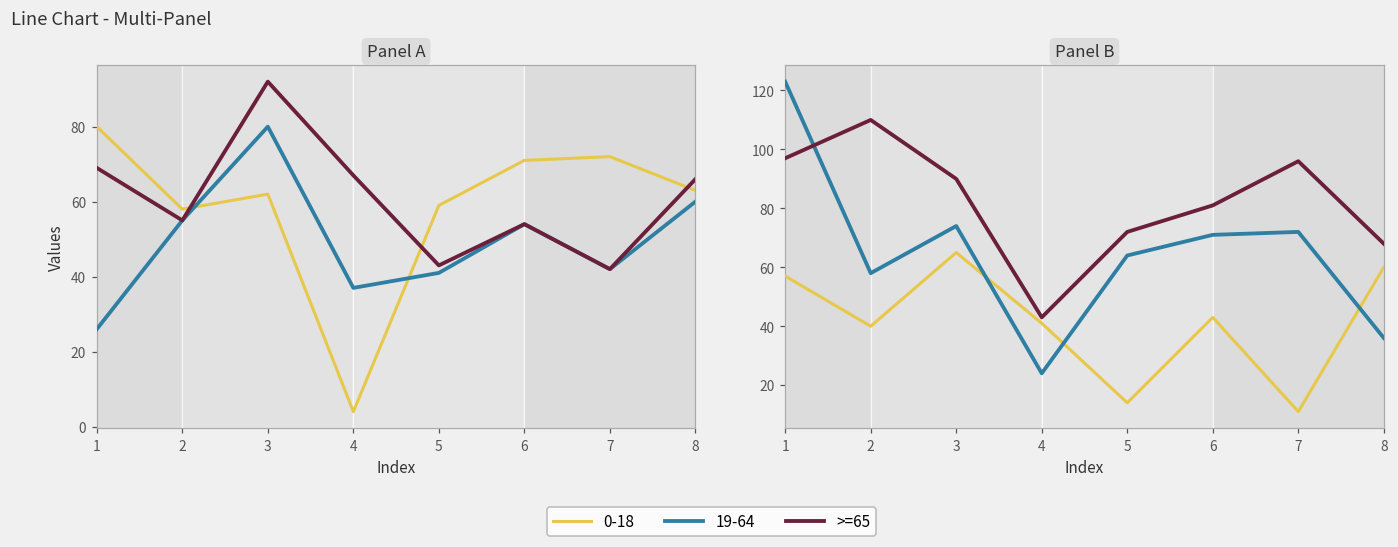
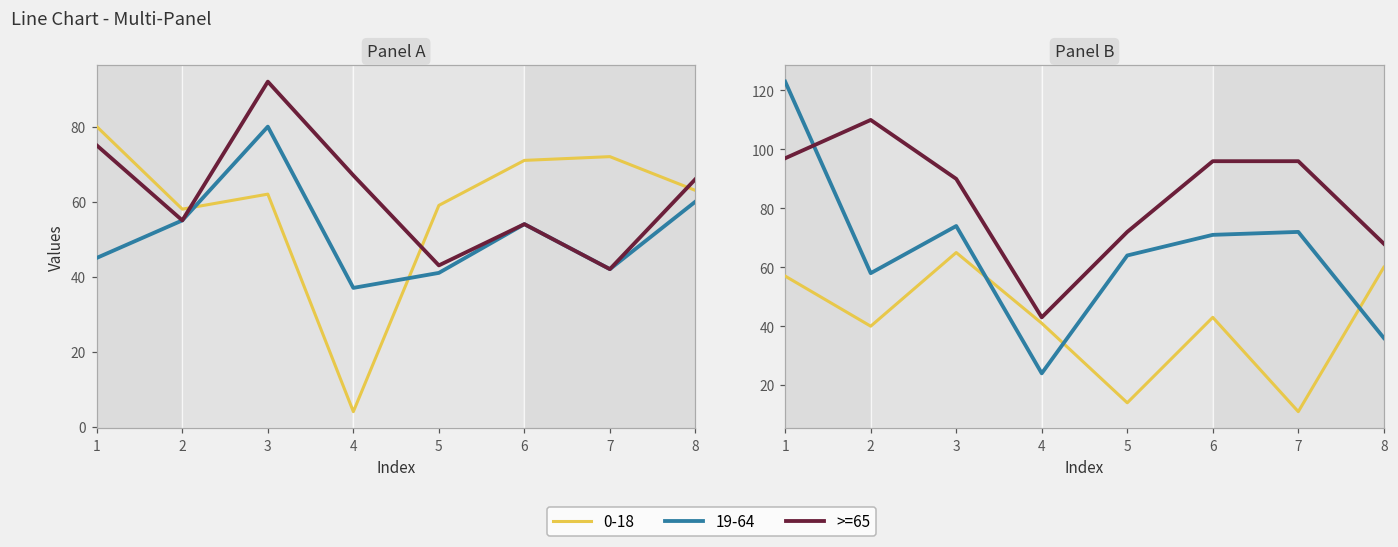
  {
    "Panel A": {
      "0-18": {
        "1": 80,
        "2": 58,
        "3": 62,
        "4": 4,
        "5": 59,
        "6": 71,
        "7": 72,
        "8": 63
      },
      "19-64": {
-       "1": 26,
+       "1": 45,
        "3": 80,
        "4": 37,
        "5": 41,
        "8": 60
      },
      ">=65": {
-       "1": 69,
+       "1": 75,
        "3": 92,
        "4": 67,
        "5": 43,
        "8": 66
      }
    },
    "Panel B": {
      "0-18": {
        "1": 57,
        "2": 40,
        "3": 65,
        "4": 41,
        "5": 14,
        "6": 43,
        "7": 11,
        "8": 60
      },
      "19-64": {
        "1": 123,
        "2": 58,
        "3": 74,
        "4": 24,
        "5": 64,
        "6": 71,
        "7": 72,
        "8": 36
      },
      ">=65": {
        "1": 97,
        "2": 110,
        "3": 90,
        "4": 43,
        "5": 72,
-       "6": 81,
+       "6": 96,
        "7": 96,
        "8": 68
      }
    }
  }
